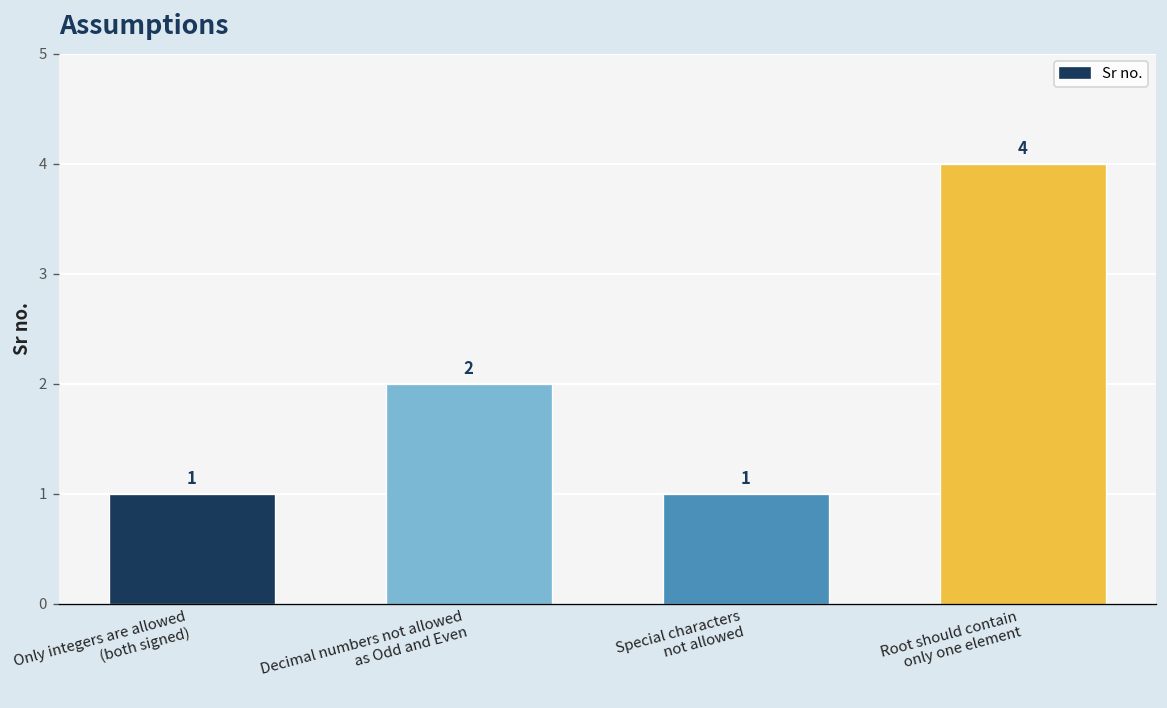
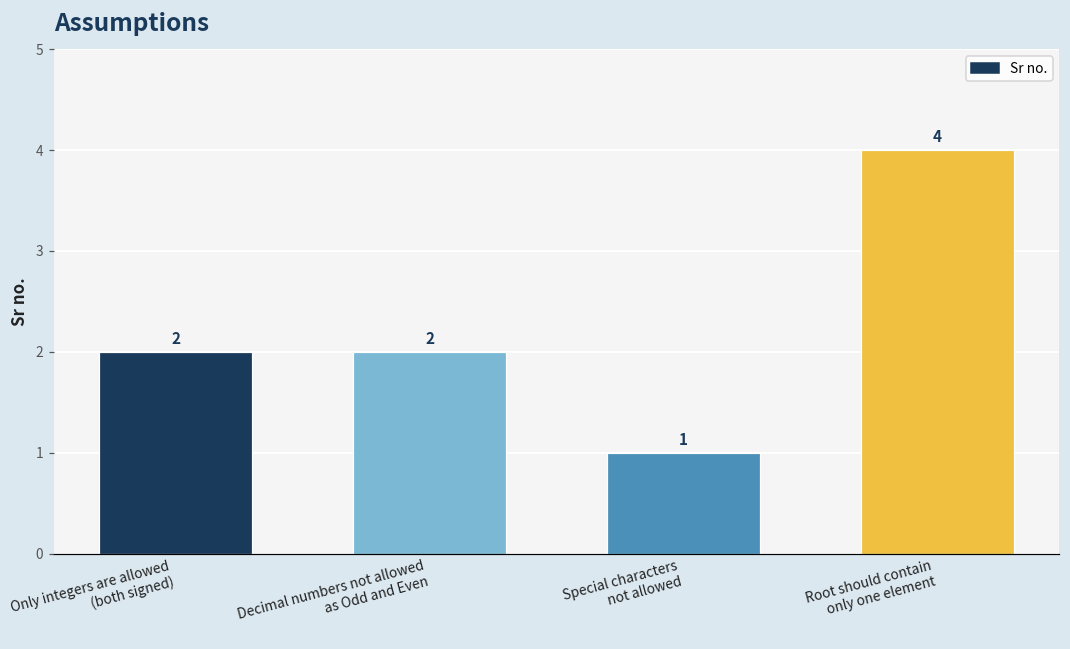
  {
-   "Only integers are allowed (both signed)": 1,
+   "Only integers are allowed (both signed)": 2,
    "Decimal numbers not allowed as Odd and Even": 2,
    "Special characters not allowed": 1,
    "Root should contain only one element": 4
  }
